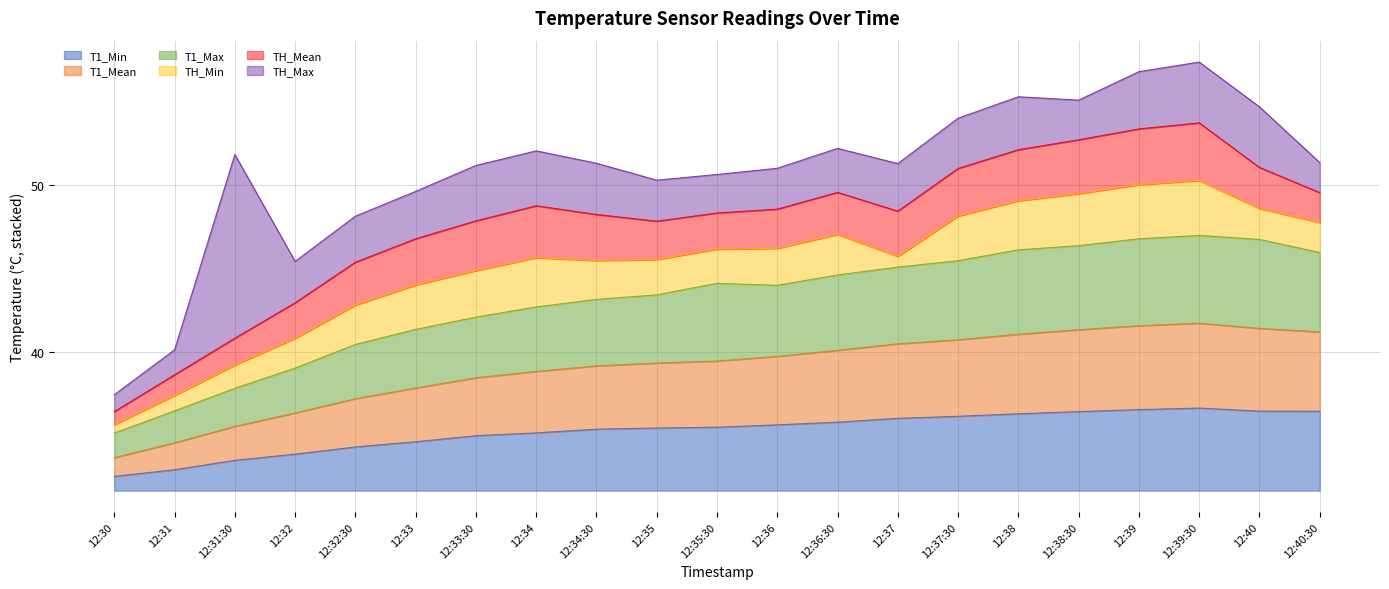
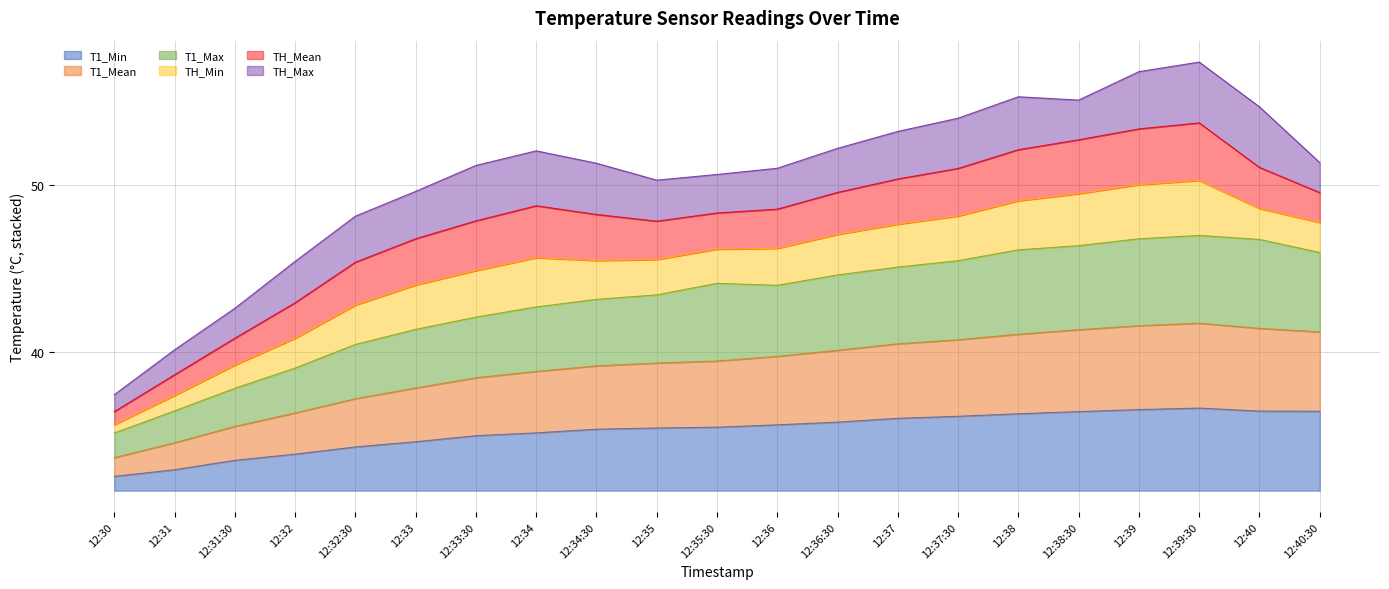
  {
    "T1_Min": {
      "12:30": 32.6,
      "12:31": 33.0,
      "12:31:30": 33.5,
      "12:32": 33.9,
      "12:32:30": 34.3,
      "12:33": 34.7,
      "12:33:30": 35.0,
      "12:34": 35.2,
      "12:34:30": 35.4,
      "12:35": 35.5,
      "12:35:30": 35.5,
      "12:36": 35.7,
      "12:36:30": 35.8,
      "12:37": 36.1,
      "12:37:30": 36.2,
      "12:38": 36.3,
      "12:38:30": 36.5,
      "12:39": 36.6,
      "12:39:30": 36.7,
      "12:40": 36.5,
      "12:40:30": 36.5
    },
    "T1_Mean": {
      "12:30": 1.1,
      "12:31": 1.6,
      "12:31:30": 2.0,
      "12:32": 2.5,
      "12:32:30": 2.9,
      "12:33": 3.2,
      "12:33:30": 3.5,
      "12:34": 3.7,
      "12:34:30": 3.8,
      "12:35": 3.9,
      "12:35:30": 4.0,
      "12:36": 4.1,
      "12:36:30": 4.3,
      "12:37": 4.5,
      "12:37:30": 4.6,
      "12:38": 4.8,
      "12:38:30": 4.9,
      "12:39": 5.0,
      "12:39:30": 5.1,
      "12:40": 4.9,
      "12:40:30": 4.7
    },
    "T1_Max": {
      "12:30": 1.5,
      "12:31": 1.9,
      "12:31:30": 2.3,
      "12:32": 2.7,
      "12:32:30": 3.2,
      "12:33": 3.5,
      "12:33:30": 3.6,
      "12:34": 3.9,
      "12:34:30": 4.0,
      "12:35": 4.1,
      "12:35:30": 4.6,
      "12:36": 4.2,
      "12:36:30": 4.5,
      "12:37": 4.6,
      "12:37:30": 4.7,
      "12:38": 5.0,
      "12:38:30": 5.0,
      "12:39": 5.2,
      "12:39:30": 5.2,
      "12:40": 5.3,
      "12:40:30": 4.7
    },
    "TH_Min": {
      "12:30": 0.5,
      "12:31": 0.9,
      "12:31:30": 1.4,
      "12:32": 1.8,
      "12:32:30": 2.4,
      "12:33": 2.7,
      "12:33:30": 2.8,
      "12:34": 2.9,
      "12:34:30": 2.3,
      "12:35": 2.1,
      "12:35:30": 2.0,
      "12:36": 2.2,
      "12:36:30": 2.4,
-     "12:37": 0.6,
+     "12:37": 2.6,
      "12:37:30": 2.7,
      "12:38": 2.9,
      "12:38:30": 3.1,
      "12:39": 3.2,
      "12:39:30": 3.3,
      "12:40": 1.9,
      "12:40:30": 1.8
    },
    "TH_Mean": {
      "12:30": 0.8,
      "12:31": 1.2,
      "12:31:30": 1.6,
      "12:32": 2.1,
      "12:32:30": 2.6,
      "12:33": 2.8,
      "12:33:30": 3.0,
      "12:34": 3.1,
      "12:34:30": 2.8,
      "12:35": 2.3,
      "12:35:30": 2.2,
      "12:36": 2.3,
      "12:36:30": 2.5,
      "12:37": 2.7,
      "12:37:30": 2.8,
      "12:38": 3.1,
      "12:38:30": 3.2,
      "12:39": 3.3,
      "12:39:30": 3.4,
      "12:40": 2.5,
      "12:40:30": 1.8
    },
    "TH_Max": {
      "12:30": 1.0,
      "12:31": 1.5,
-     "12:31:30": 11.0,
+     "12:31:30": 1.8,
      "12:32": 2.5,
      "12:32:30": 2.8,
      "12:33": 2.8,
      "12:33:30": 3.3,
      "12:34": 3.3,
      "12:34:30": 3.1,
      "12:35": 2.5,
      "12:35:30": 2.3,
      "12:36": 2.4,
      "12:36:30": 2.6,
      "12:37": 2.8,
      "12:37:30": 3.0,
      "12:38": 3.2,
      "12:38:30": 2.4,
      "12:39": 3.4,
      "12:39:30": 3.6,
      "12:40": 3.6,
      "12:40:30": 1.8
    }
  }
